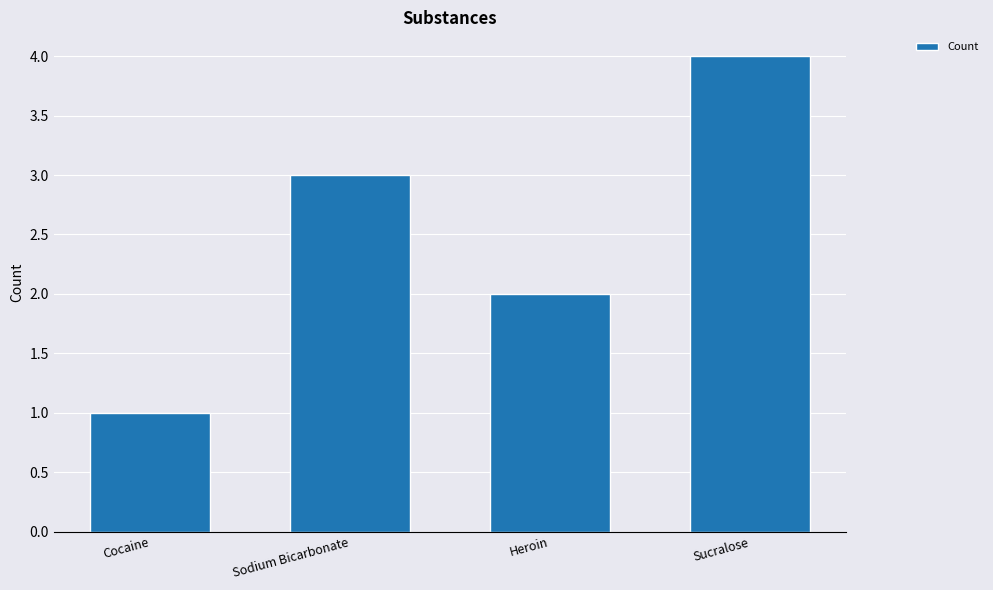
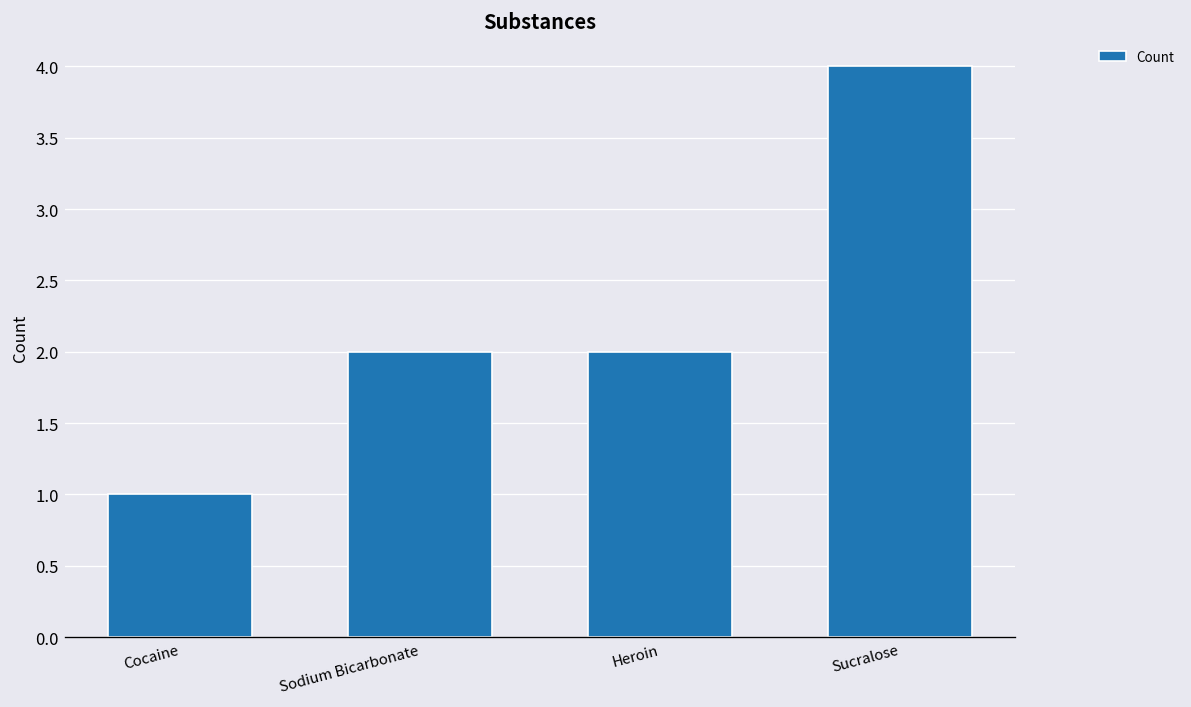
  {
    "Cocaine": 1,
-   "Sodium Bicarbonate": 3,
+   "Sodium Bicarbonate": 2,
    "Heroin": 2,
    "Sucralose": 4
  }
